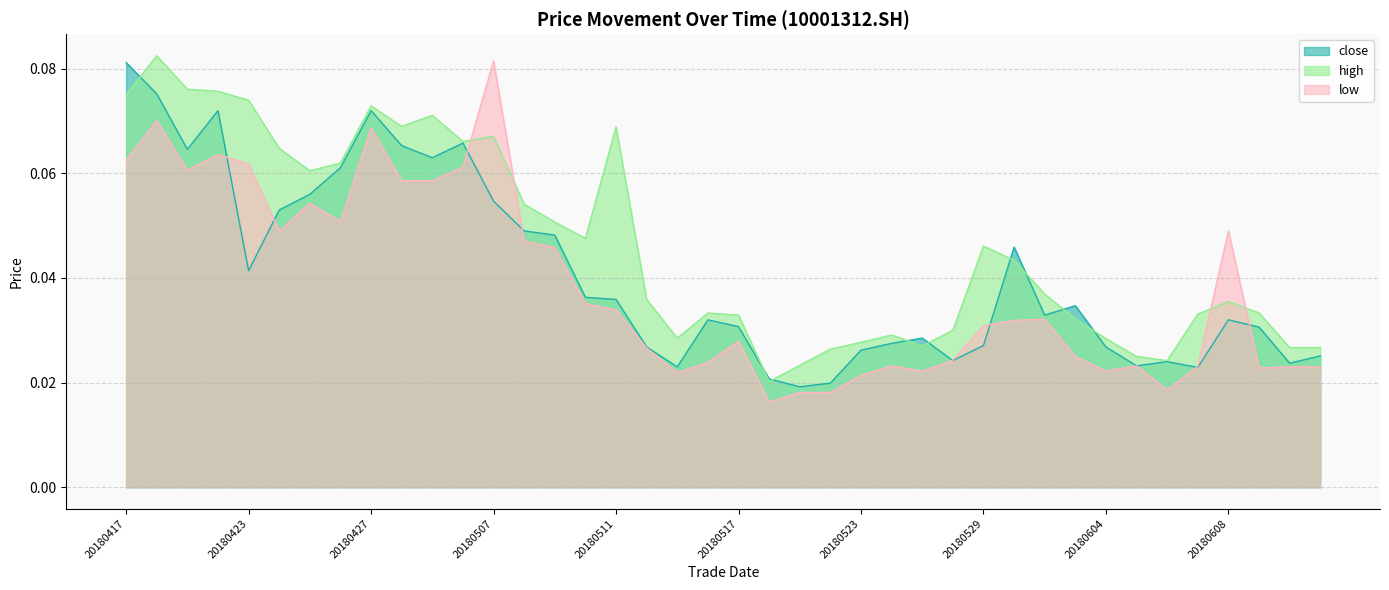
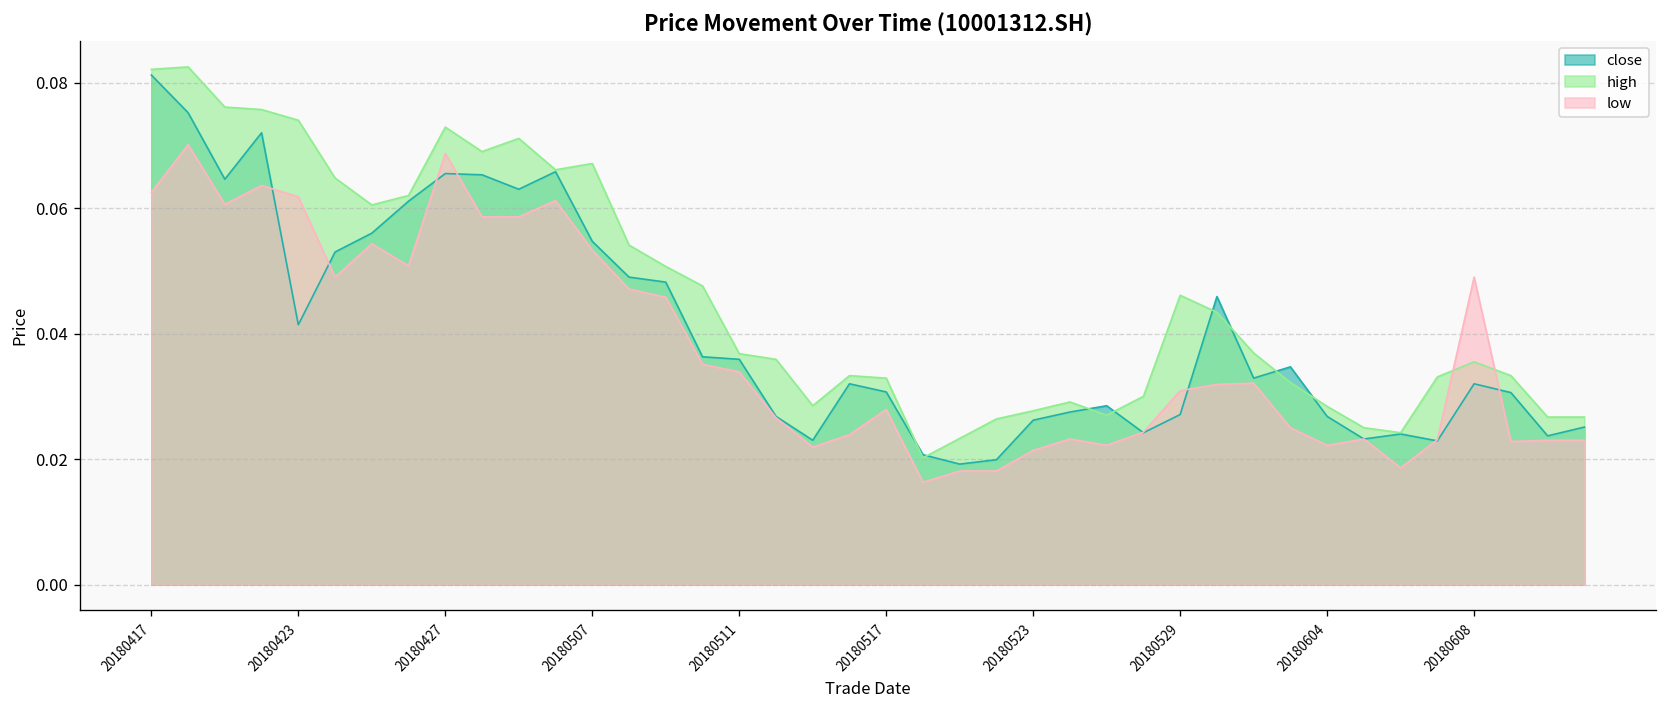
  {
    "close": {
      "20180417": 0.081,
      "20180423": 0.041,
-     "20180427": 0.072,
+     "20180427": 0.066,
      "20180507": 0.055,
      "20180511": 0.036,
      "20180517": 0.031,
      "20180523": 0.026,
      "20180529": 0.027,
      "20180604": 0.027,
      "20180608": 0.032
    },
    "high": {
-     "20180417": 0.075,
+     "20180417": 0.082,
      "20180423": 0.074,
      "20180427": 0.073,
      "20180507": 0.067,
-     "20180511": 0.069,
+     "20180511": 0.037,
      "20180517": 0.033,
      "20180523": 0.028,
      "20180529": 0.046,
      "20180604": 0.028,
      "20180608": 0.036
    },
    "low": {
      "20180417": 0.063,
      "20180423": 0.062,
      "20180427": 0.069,
-     "20180507": 0.082,
+     "20180507": 0.053,
      "20180511": 0.034,
      "20180517": 0.028,
      "20180523": 0.021,
      "20180529": 0.031,
      "20180604": 0.022,
      "20180608": 0.049
    }
  }
